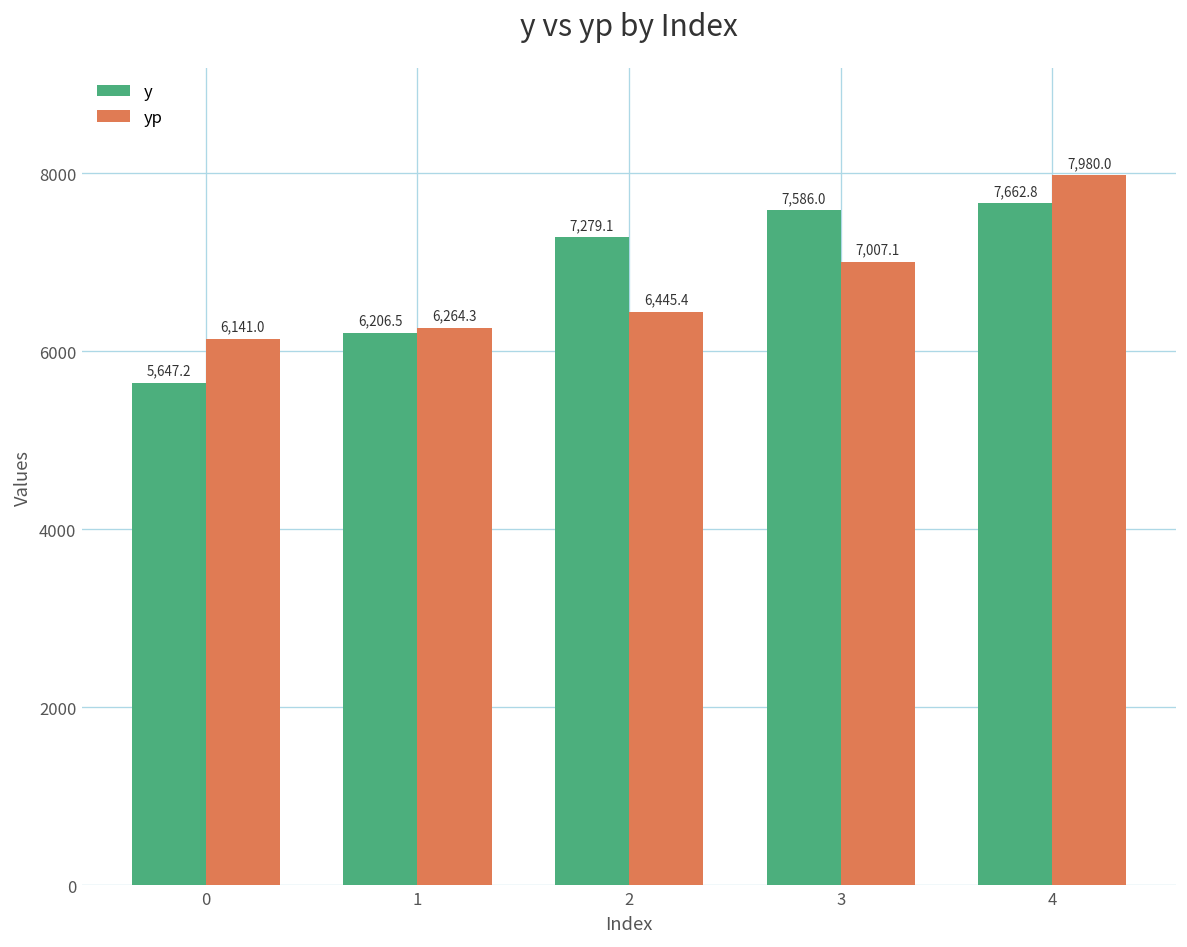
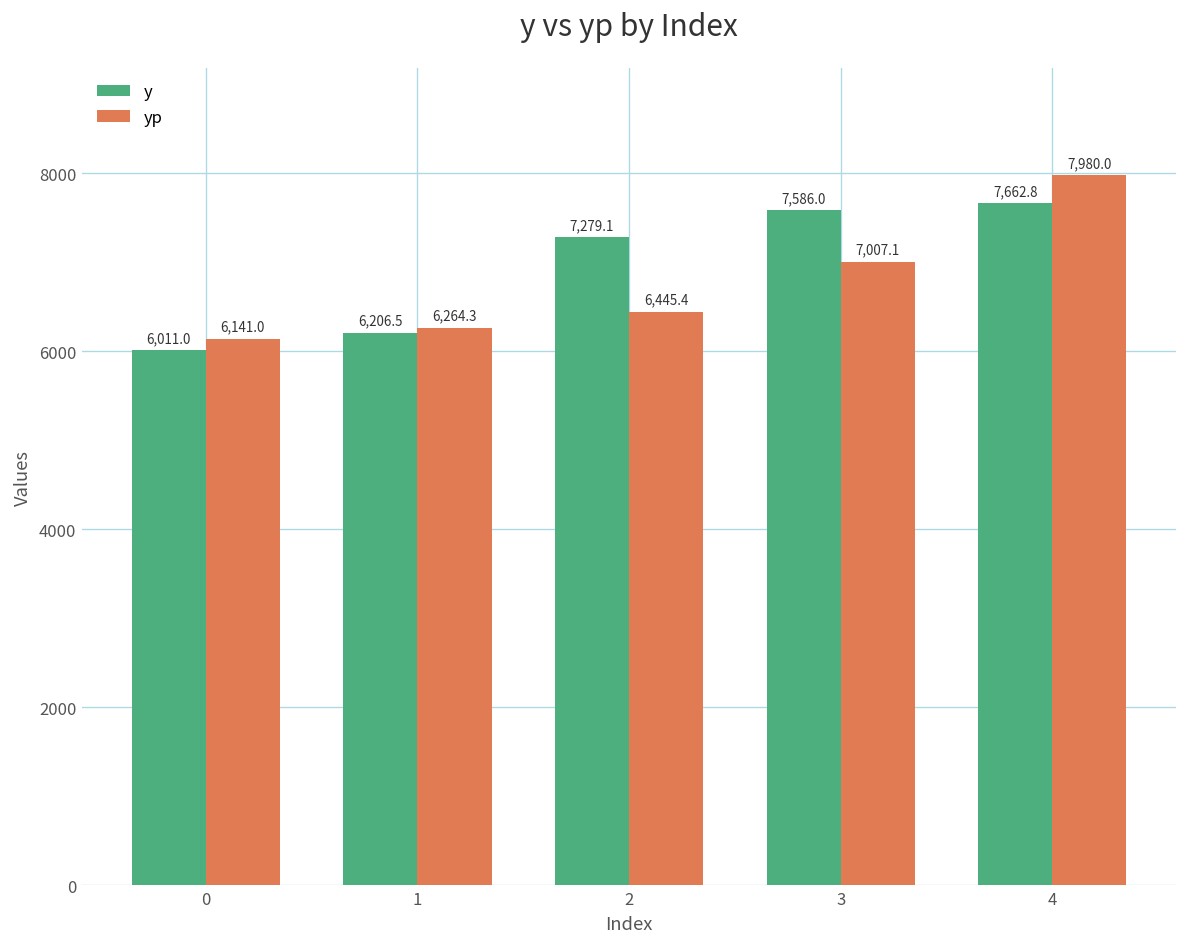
  {
    "y": {
-     "0": "5,647.2",
+     "0": "6,011.0",
      "1": "6,206.5",
      "2": "7,279.1",
      "3": "7,586.0",
      "4": "7,662.8"
    },
    "yp": {
      "0": "6,141.0",
      "1": "6,264.3",
      "2": "6,445.4",
      "3": "7,007.1",
      "4": "7,980.0"
    }
  }
